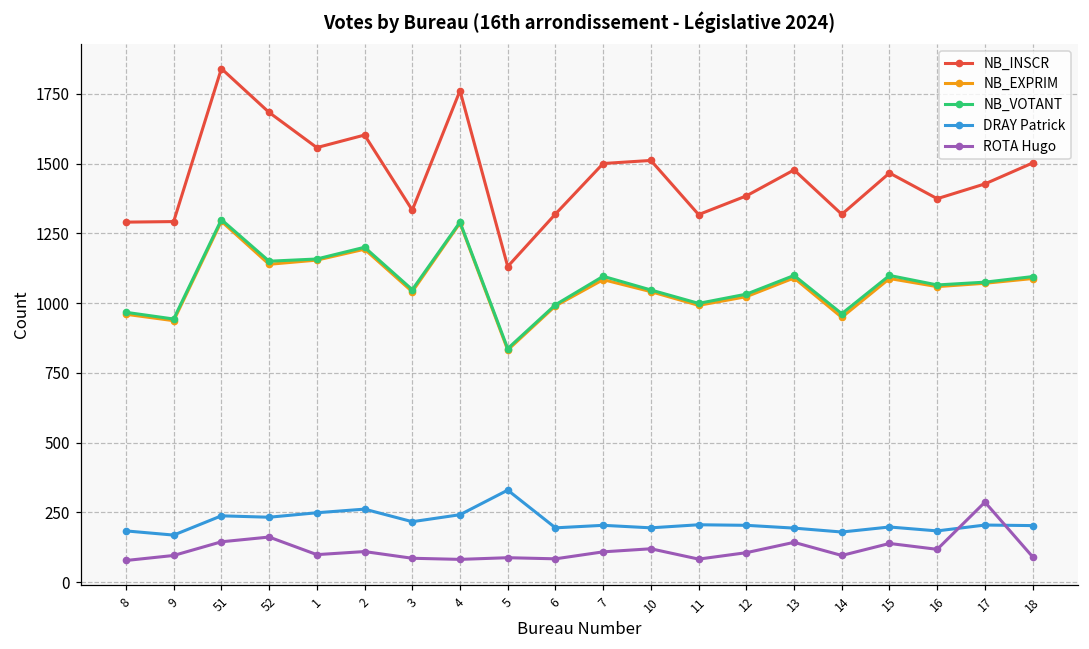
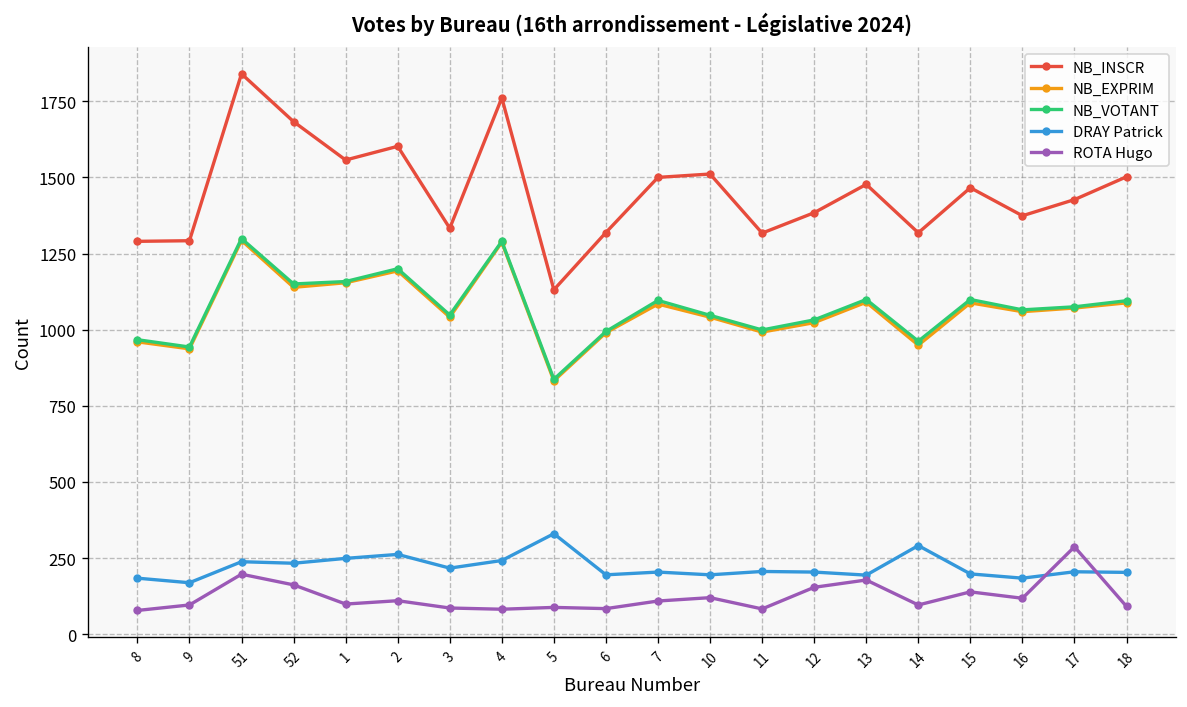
  {
    "NB_INSCR": {
      "8": 1290,
      "9": 1290,
      "51": 1840,
      "52": 1680,
      "1": 1560,
      "2": 1600,
      "3": 1330,
      "4": 1760,
      "5": 1130,
      "6": 1320,
      "7": 1500,
      "10": 1510,
      "11": 1320,
      "12": 1380,
      "13": 1480,
      "14": 1320,
      "15": 1470,
      "16": 1370,
      "17": 1430,
      "18": 1500
    },
    "NB_EXPRIM": {
      "52": 1140,
      "7": 1080,
      "14": 950,
      "15": 1090
    },
    "NB_VOTANT": {
      "52": 1150,
      "7": 1100,
      "14": 960,
      "15": 1100
    },
    "DRAY Patrick": {
      "8": 180,
      "9": 170,
      "51": 240,
      "52": 230,
      "1": 250,
      "2": 260,
      "3": 220,
      "4": 240,
      "5": 330,
      "6": 200,
      "7": 200,
      "10": 200,
      "11": 210,
      "12": 200,
      "13": 190,
-     "14": 180,
+     "14": 290,
      "15": 200,
      "16": 180,
      "17": 210,
      "18": 200
    },
    "ROTA Hugo": {
      "8": 80,
      "9": 100,
-     "51": 150,
+     "51": 200,
      "52": 160,
      "1": 100,
      "2": 110,
      "3": 90,
      "4": 80,
      "5": 90,
      "6": 80,
      "7": 110,
      "10": 120,
      "11": 80,
-     "12": 110,
-     "13": 140,
+     "12": 150,
+     "13": 180,
      "14": 100,
      "15": 140,
      "16": 120,
      "17": 290,
      "18": 90
    }
  }
